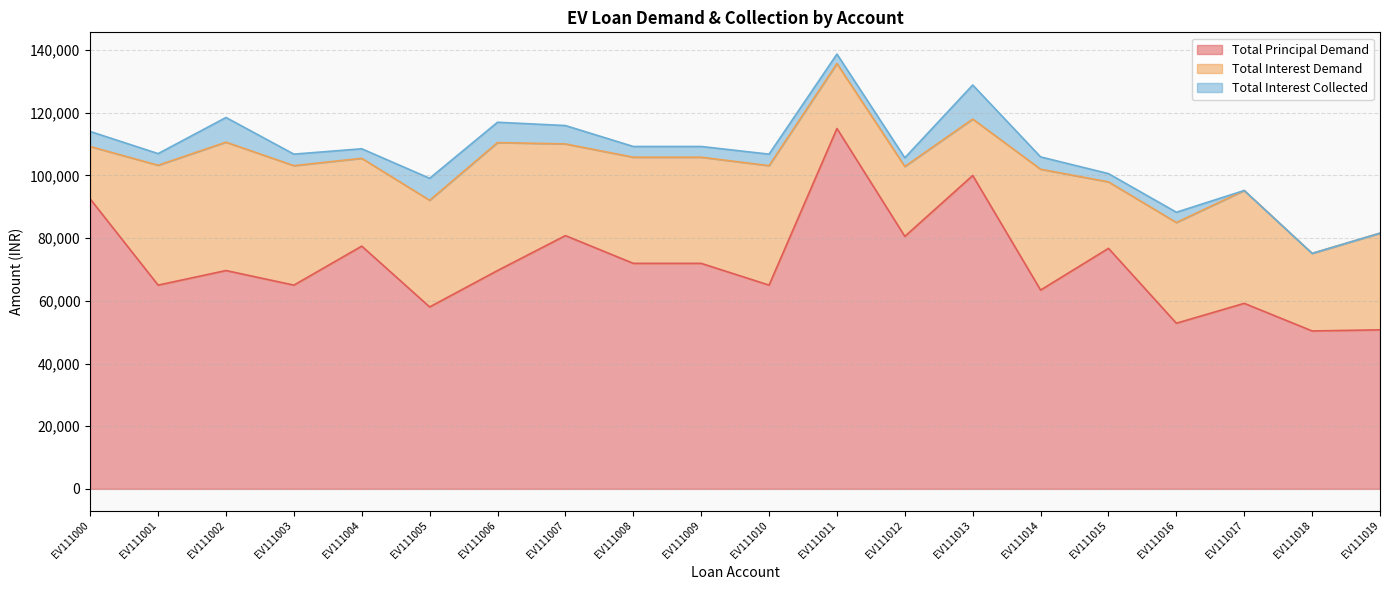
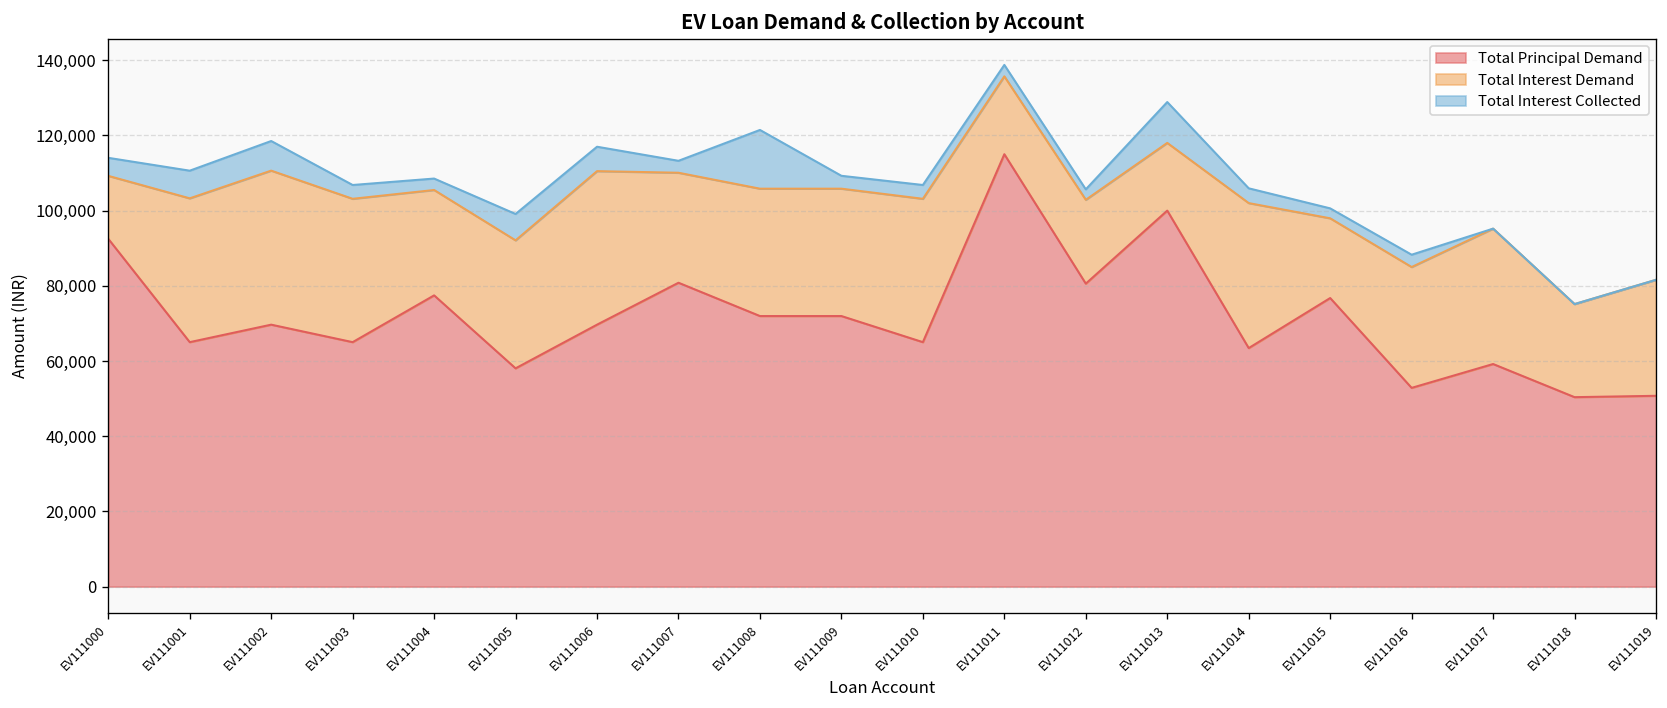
  {
    "Total Interest Collected": {
      "EV111000": "5,000",
-     "EV111001": "4,000",
+     "EV111001": "7,000",
      "EV111002": "8,000",
      "EV111003": "4,000",
      "EV111004": "3,000",
      "EV111005": "7,000",
      "EV111006": "6,000",
-     "EV111007": "6,000",
-     "EV111008": "3,000",
+     "EV111007": "3,000",
+     "EV111008": "16,000",
      "EV111009": "3,000",
      "EV111010": "4,000",
      "EV111011": "3,000",
      "EV111012": "3,000",
      "EV111013": "11,000",
      "EV111014": "4,000",
      "EV111015": "3,000",
      "EV111016": "3,000"
    }
  }
